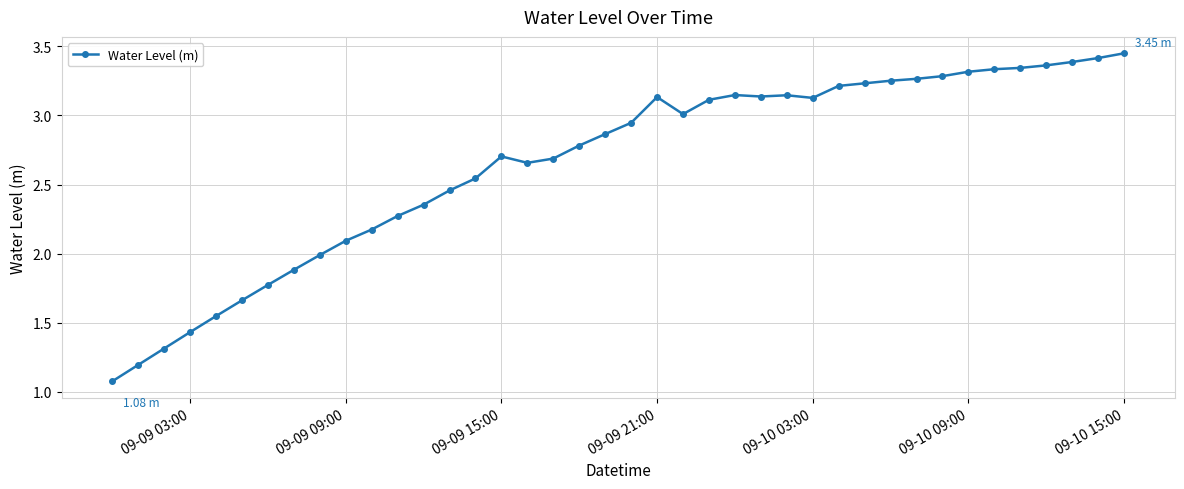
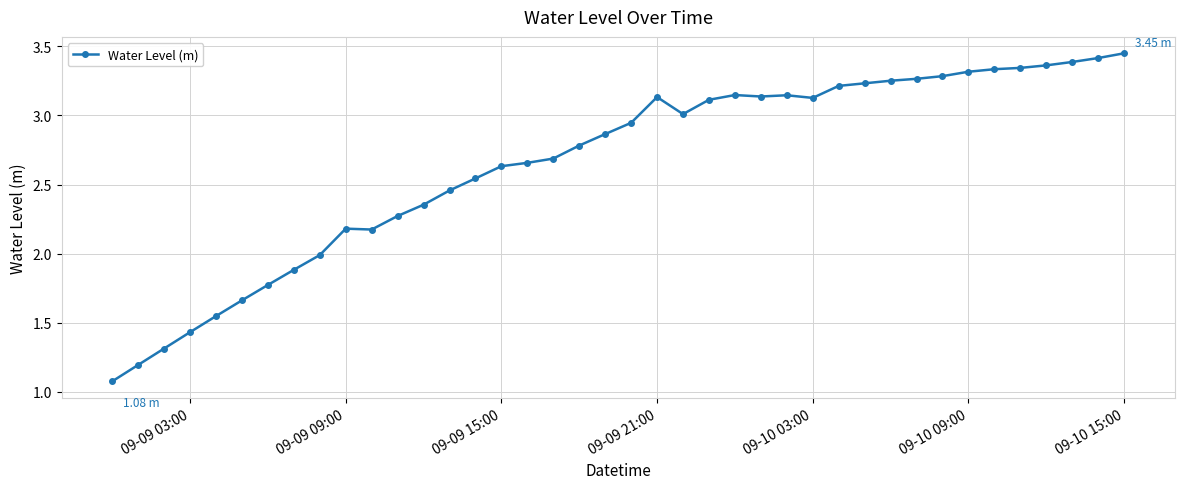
  {
    "09-09 03:00": 1.43,
-   "09-09 09:00": 2.09,
-   "09-09 15:00": 2.70,
+   "09-09 09:00": 2.18,
+   "09-09 15:00": 2.63,
    "09-09 21:00": 3.13,
    "09-10 03:00": 3.13,
    "09-10 09:00": 3.32
  }
